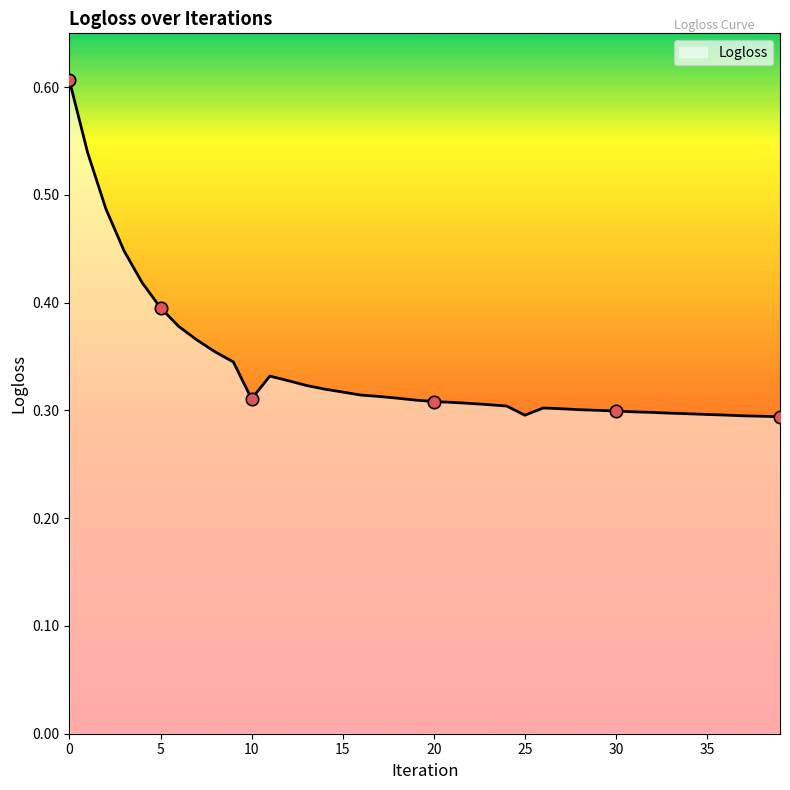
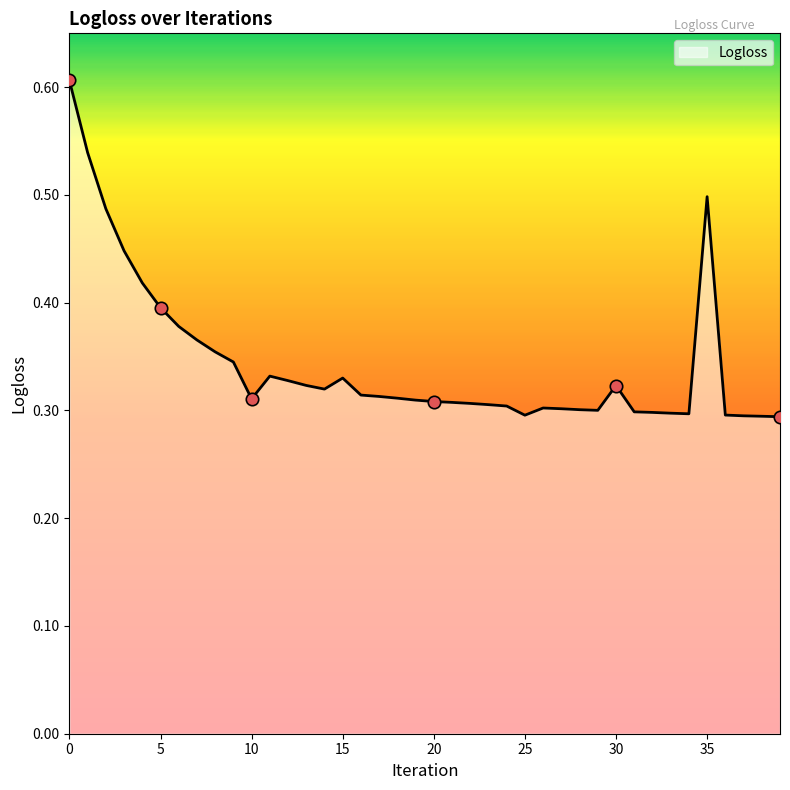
  {
    "Logloss": {
-     "15": 0.317,
+     "15": 0.330,
      "25": 0.296,
-     "30": 0.299,
-     "35": 0.296
+     "30": 0.323,
+     "35": 0.498
    }
  }
